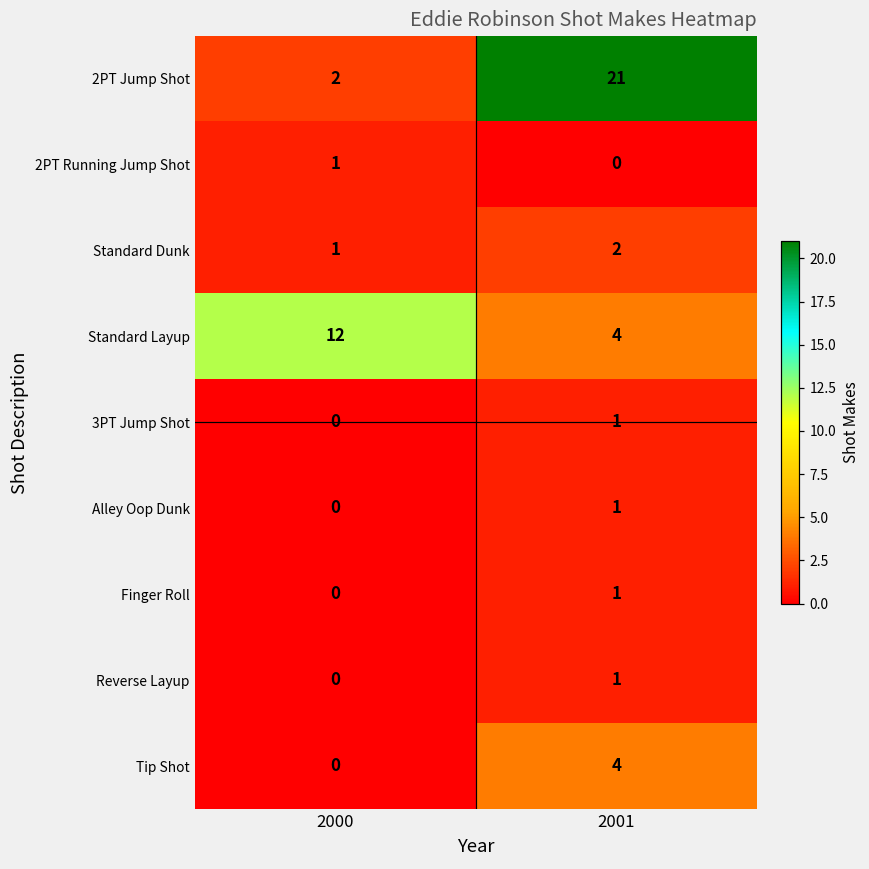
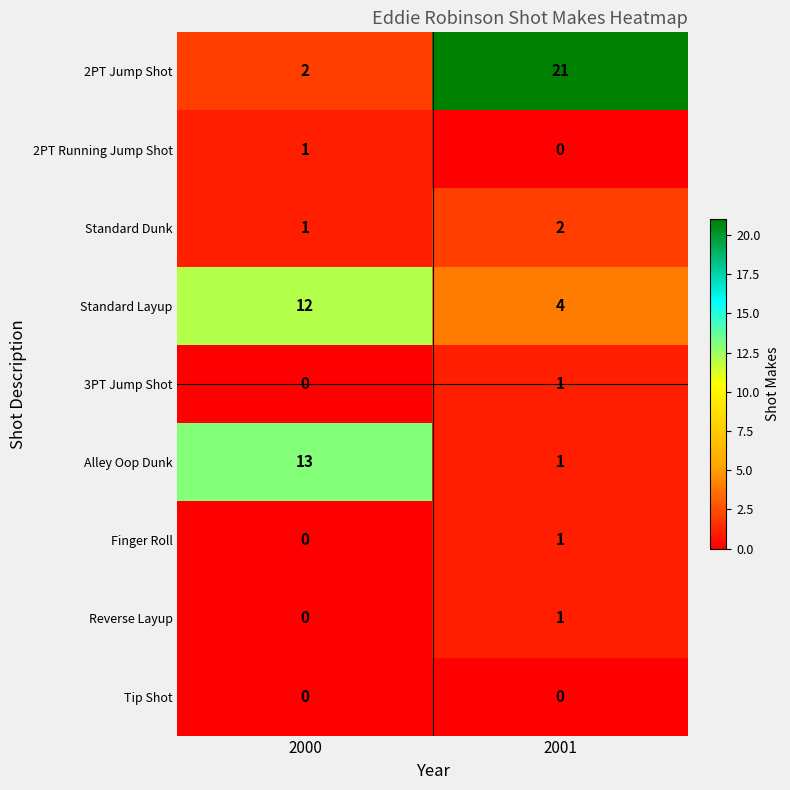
  {
    "2PT Jump Shot": {
      "2000": 2,
      "2001": 21
    },
    "2PT Running Jump Shot": {
      "2000": 1,
      "2001": 0
    },
    "Standard Dunk": {
      "2000": 1,
      "2001": 2
    },
    "Standard Layup": {
      "2000": 12,
      "2001": 4
    },
    "3PT Jump Shot": {
      "2000": 0,
      "2001": 1
    },
    "Alley Oop Dunk": {
-     "2000": 0,
+     "2000": 13,
      "2001": 1
    },
    "Finger Roll": {
      "2000": 0,
      "2001": 1
    },
    "Reverse Layup": {
      "2000": 0,
      "2001": 1
    },
    "Tip Shot": {
      "2000": 0,
-     "2001": 4
+     "2001": 0
    }
  }
